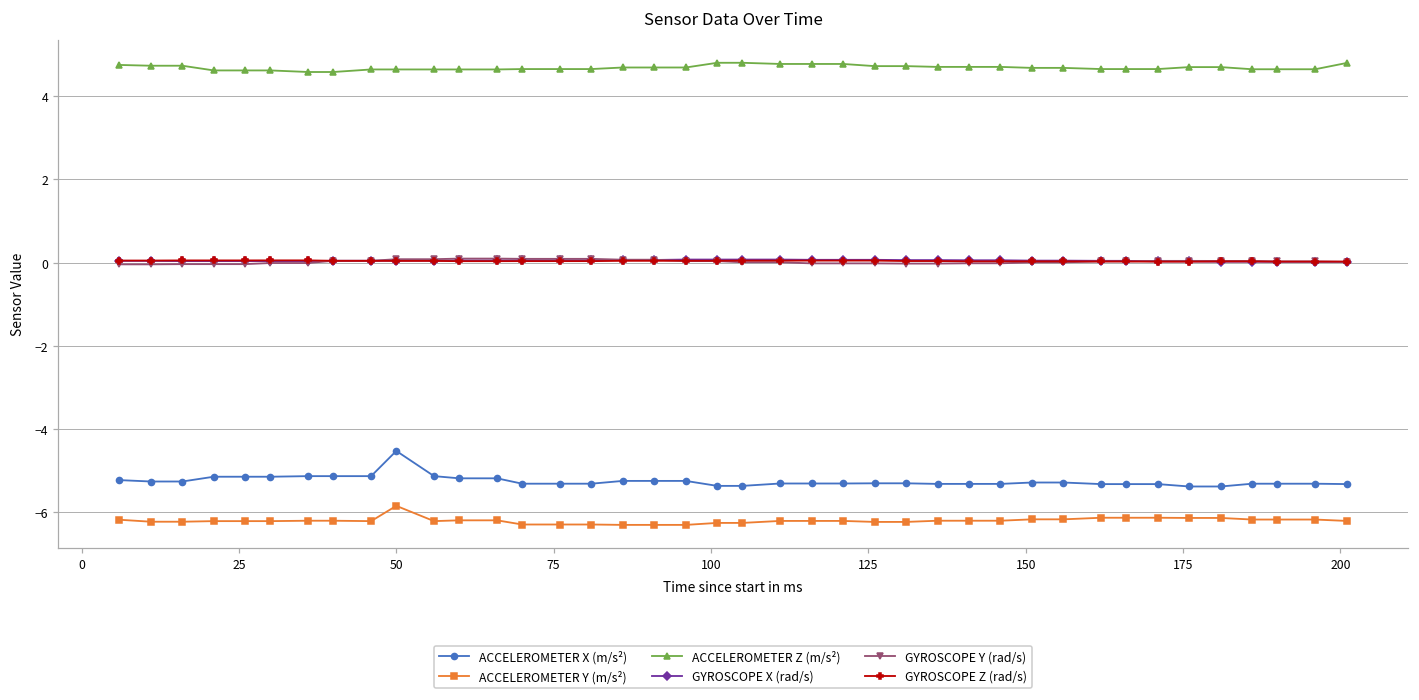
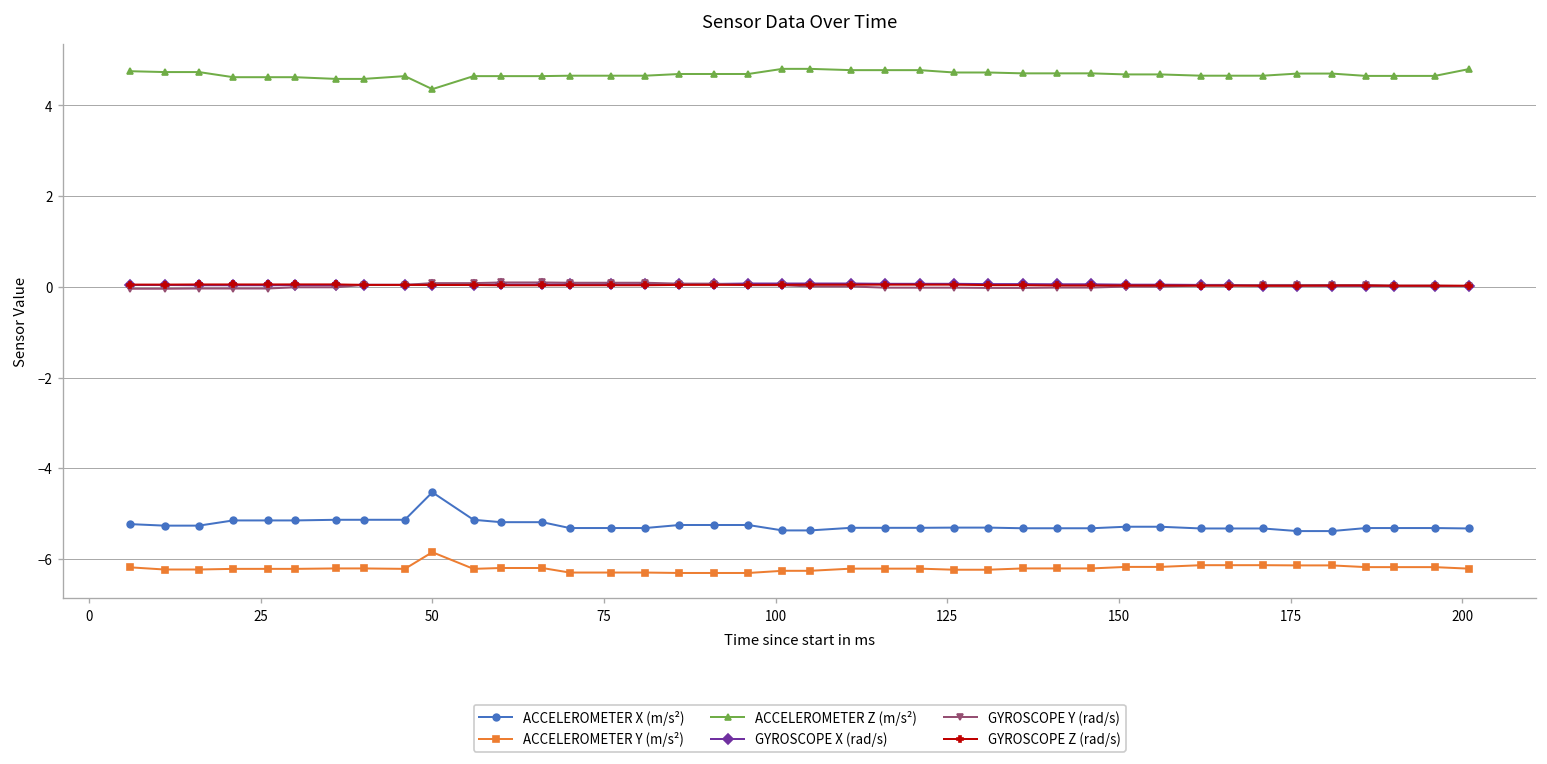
  {
    "ACCELEROMETER X (m/s²)": {
      "50": -4.5
    },
    "ACCELEROMETER Y (m/s²)": {
      "50": -5.8
    },
    "ACCELEROMETER Z (m/s²)": {
-     "50": 4.6
+     "50": 4.4
    }
  }
